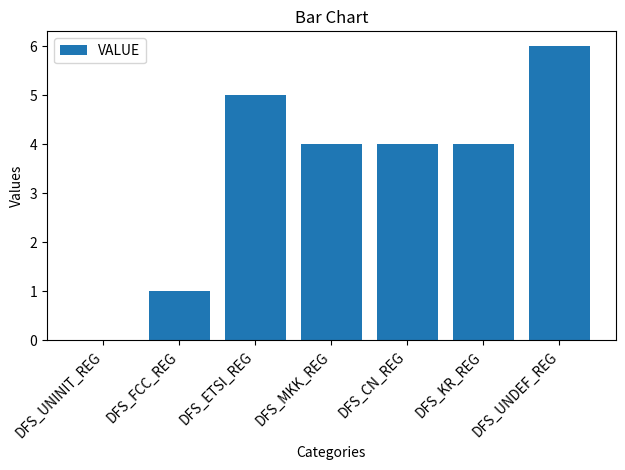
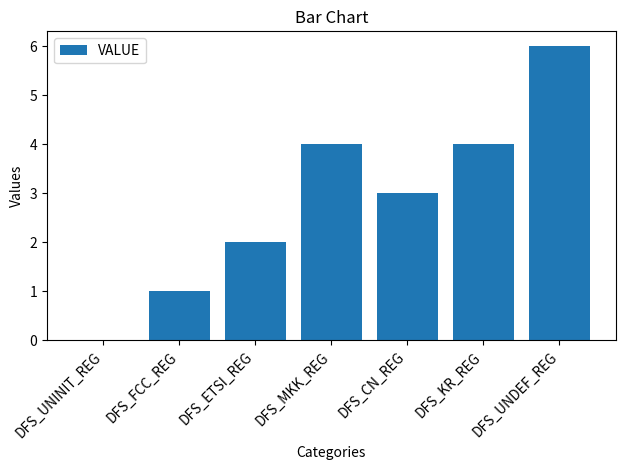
  {
    "DFS_UNINIT_REG": 0,
    "DFS_FCC_REG": 1,
-   "DFS_ETSI_REG": 5,
+   "DFS_ETSI_REG": 2,
    "DFS_MKK_REG": 4,
-   "DFS_CN_REG": 4,
+   "DFS_CN_REG": 3,
    "DFS_KR_REG": 4,
    "DFS_UNDEF_REG": 6
  }
